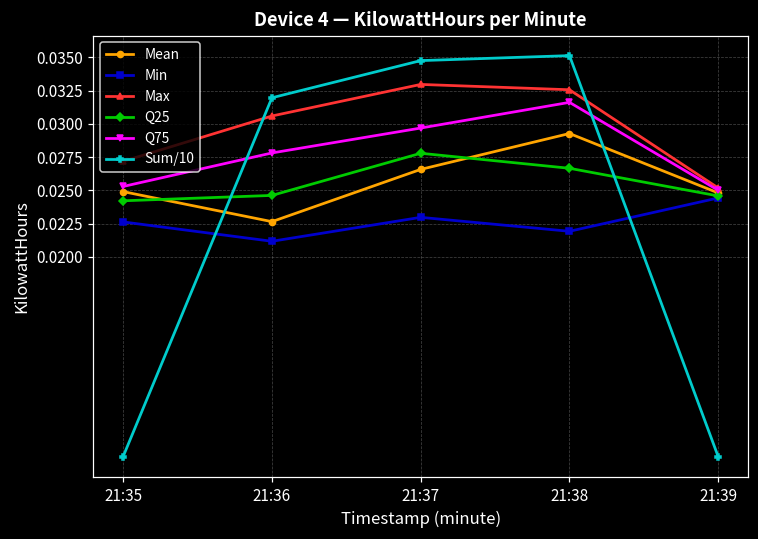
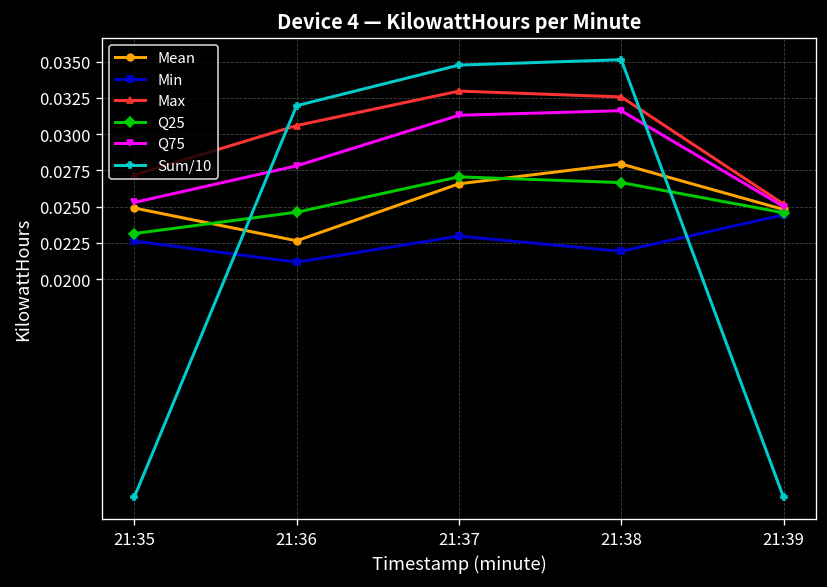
  {
    "Mean": {
      "21:35": 0.0249,
      "21:36": 0.0226,
      "21:37": 0.0266,
-     "21:38": 0.0293
+     "21:38": 0.0279
    },
    "Min": {
      "21:35": 0.0226,
      "21:36": 0.0212,
      "21:37": 0.0230,
      "21:38": 0.0219
    },
    "Max": {
      "21:36": 0.0306,
      "21:37": 0.0330,
      "21:38": 0.0326
    },
    "Q25": {
-     "21:35": 0.0242,
+     "21:35": 0.0231,
      "21:36": 0.0246,
-     "21:37": 0.0278,
+     "21:37": 0.0271,
      "21:38": 0.0267
    },
    "Q75": {
      "21:35": 0.0253,
      "21:36": 0.0278,
-     "21:37": 0.0297,
+     "21:37": 0.0313,
      "21:38": 0.0316
    },
    "Sum/10": {
      "21:35": 0.0050,
      "21:36": 0.0320,
      "21:37": 0.0348,
      "21:38": 0.0351,
      "21:39": 0.0050
    }
  }
